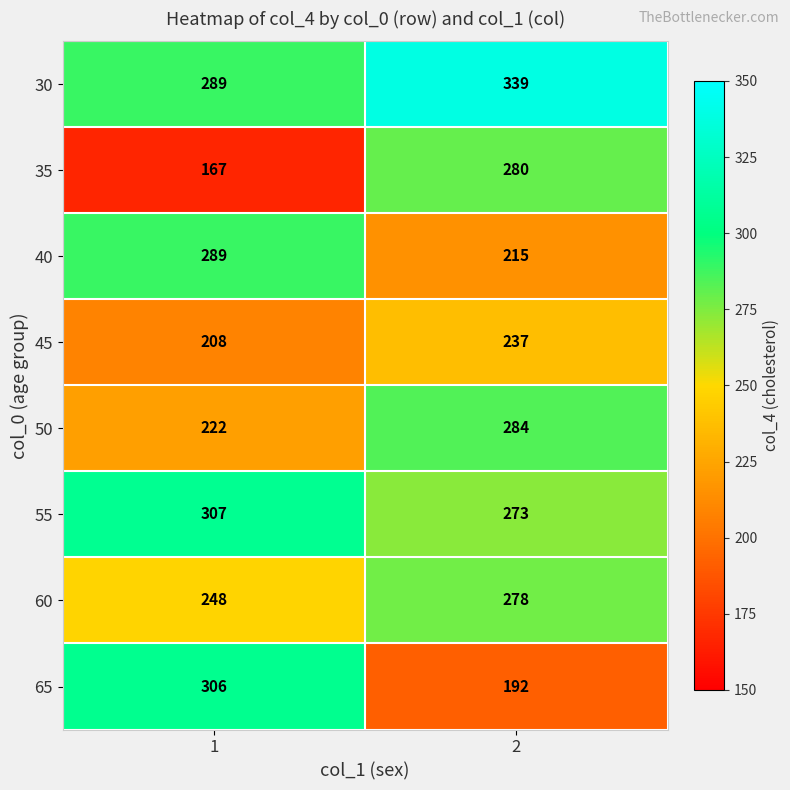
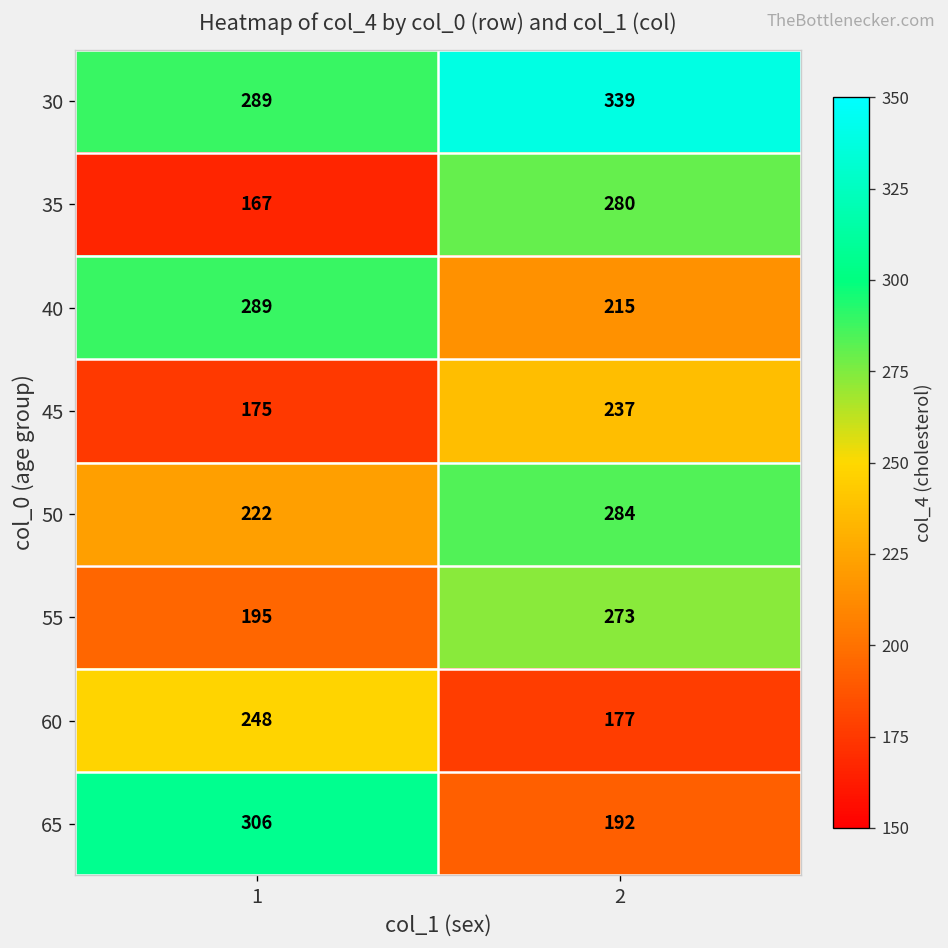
  {
    "30": {
      "1": 289,
      "2": 339
    },
    "35": {
      "1": 167,
      "2": 280
    },
    "40": {
      "1": 289,
      "2": 215
    },
    "45": {
-     "1": 208,
+     "1": 175,
      "2": 237
    },
    "50": {
      "1": 222,
      "2": 284
    },
    "55": {
-     "1": 307,
+     "1": 195,
      "2": 273
    },
    "60": {
      "1": 248,
-     "2": 278
+     "2": 177
    },
    "65": {
      "1": 306,
      "2": 192
    }
  }
